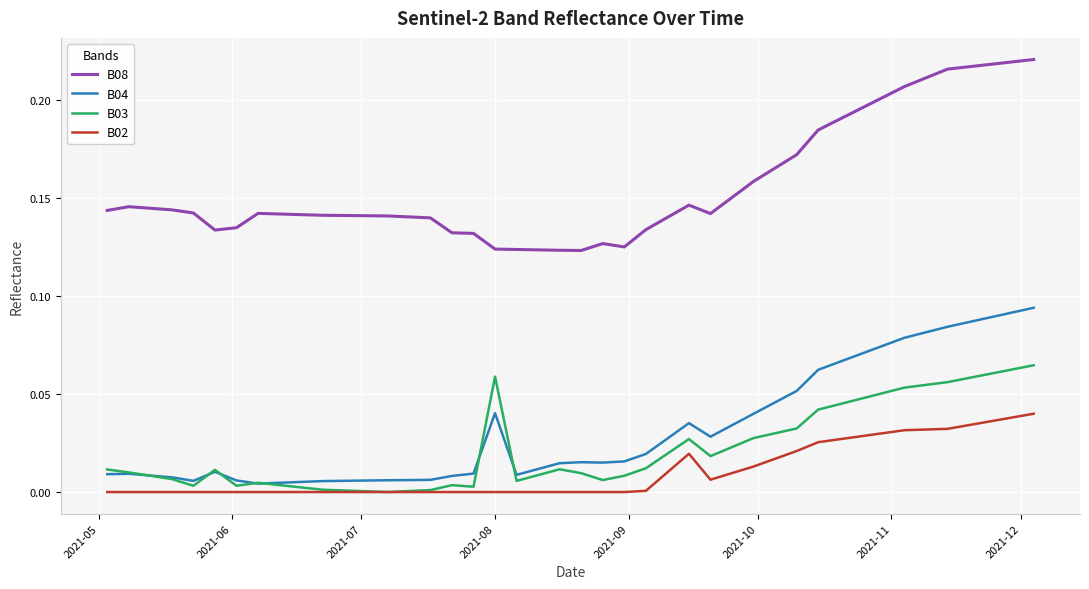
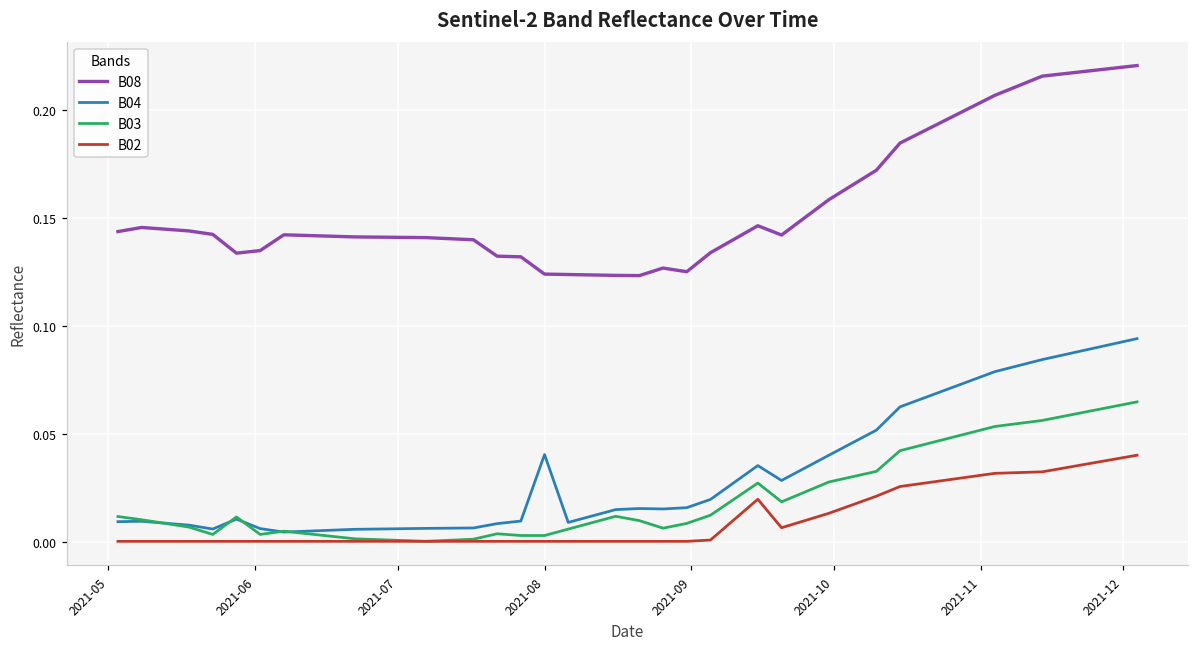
  {
    "B08": {
      "2021-08": 0.124
    },
    "B04": {
      "2021-08": 0.040
    },
    "B03": {
-     "2021-08": 0.059
+     "2021-08": 0.003
    },
    "B02": {
      "2021-08": 0.000
    }
  }
